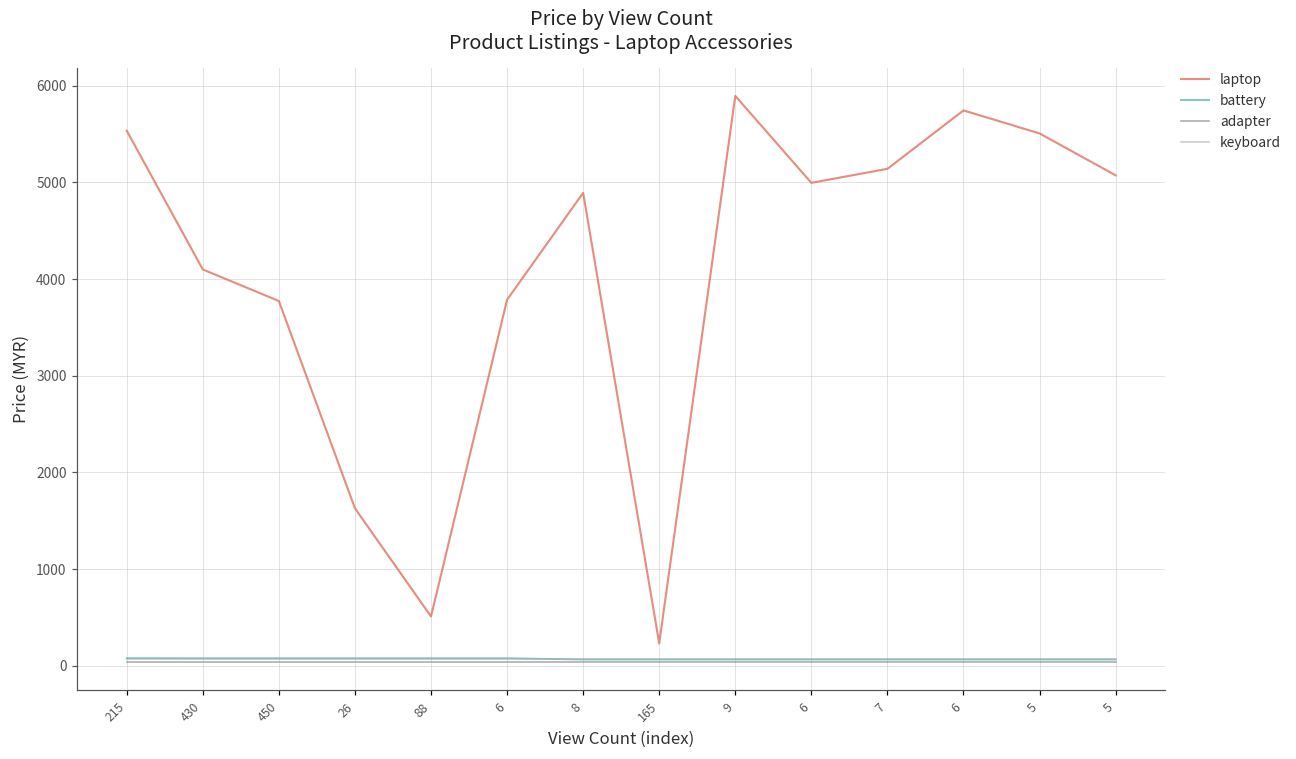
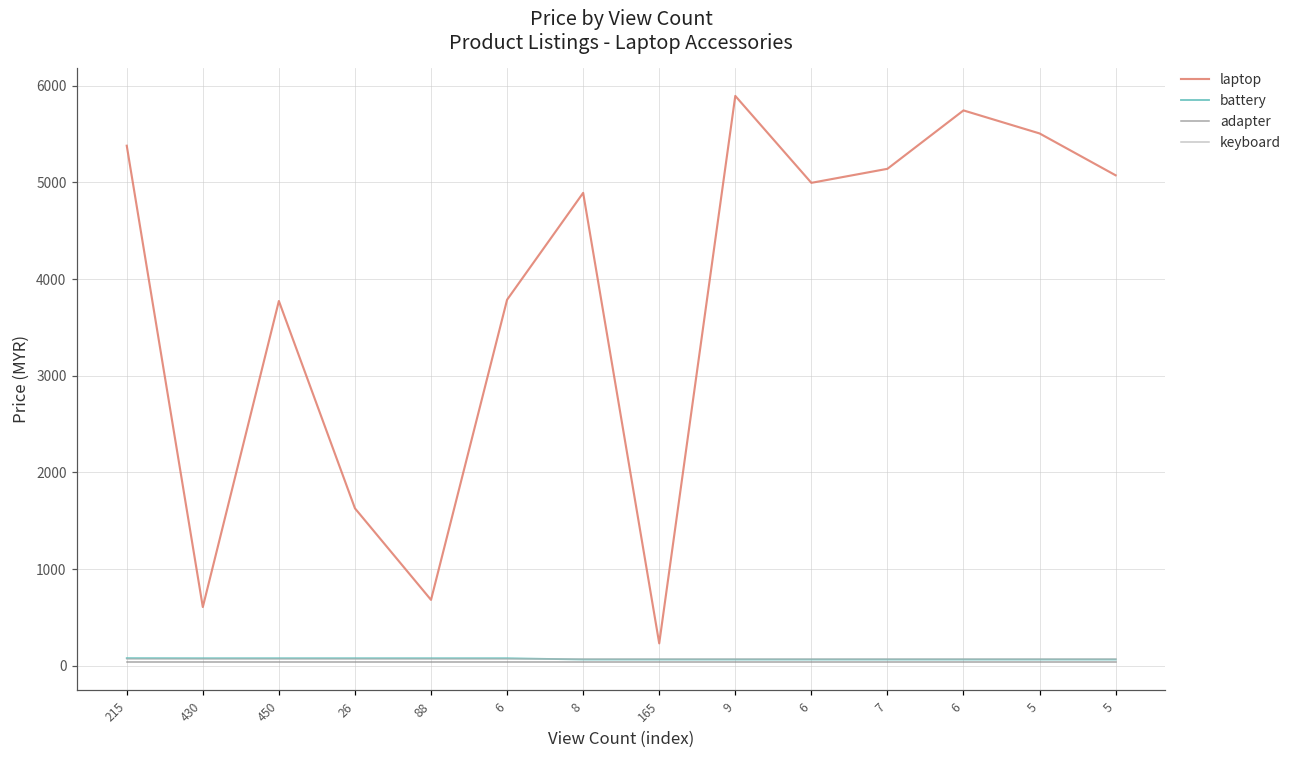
  {
    "laptop": {
-     "215": 5500,
-     "430": 4100,
+     "215": 5400,
+     "430": 600,
      "450": 3800,
      "26": 1600,
-     "88": 500,
+     "88": 700,
      "8": 4900,
      "165": 200,
      "9": 5900,
      "7": 5100
    },
    "adapter": {
      "215": 0,
      "430": 0,
      "450": 0,
      "26": 0,
      "88": 0
    }
  }
